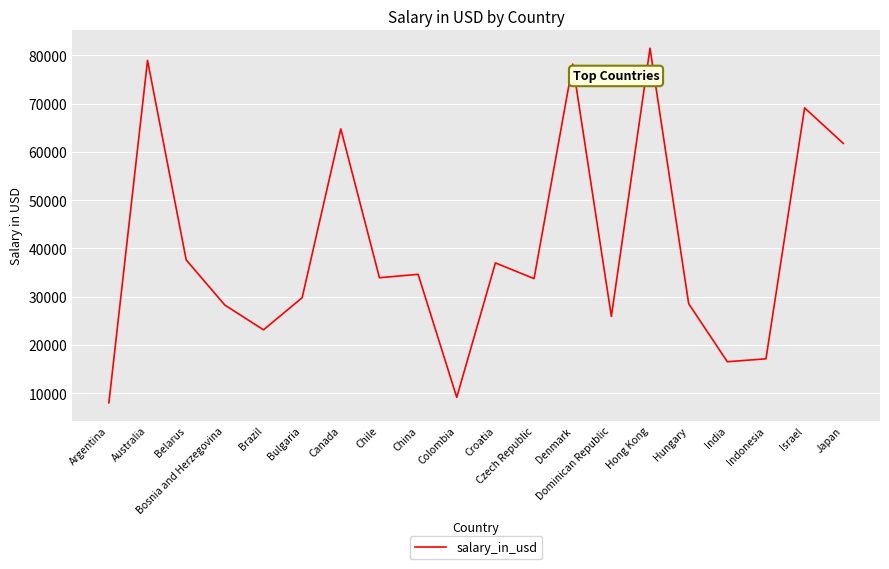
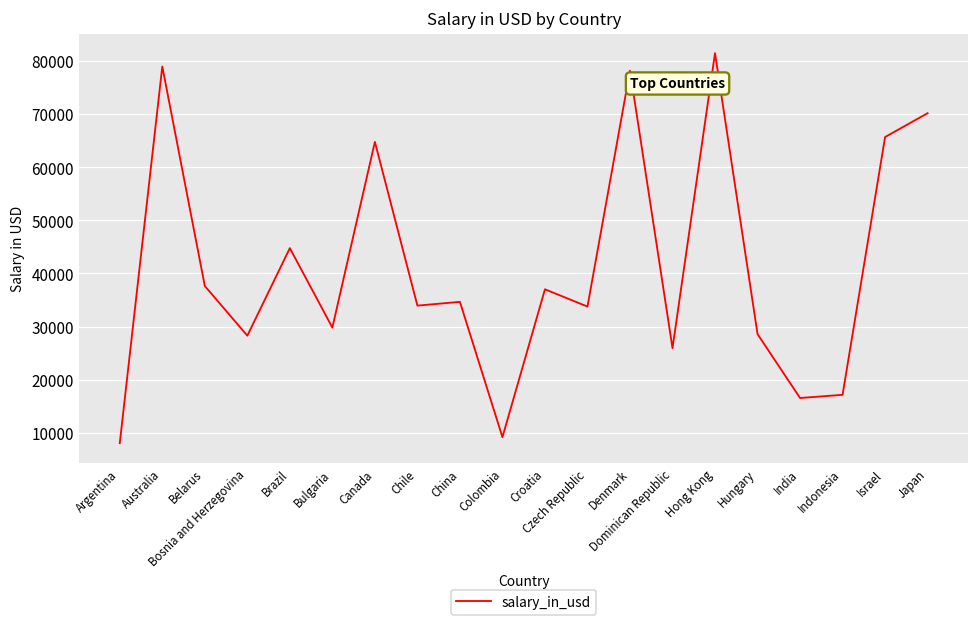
  {
    "Argentina": 8000,
    "Australia": 79000,
    "Belarus": 38000,
    "Bosnia and Herzegovina": 28000,
-   "Brazil": 23000,
+   "Brazil": 45000,
    "Bulgaria": 30000,
    "Canada": 65000,
    "Chile": 34000,
    "China": 35000,
    "Colombia": 9000,
    "Croatia": 37000,
    "Czech Republic": 34000,
    "Denmark": 78000,
    "Dominican Republic": 26000,
    "Hong Kong": 81000,
    "Hungary": 29000,
    "India": 17000,
    "Indonesia": 17000,
-   "Israel": 69000,
-   "Japan": 62000
+   "Israel": 66000,
+   "Japan": 70000
  }
